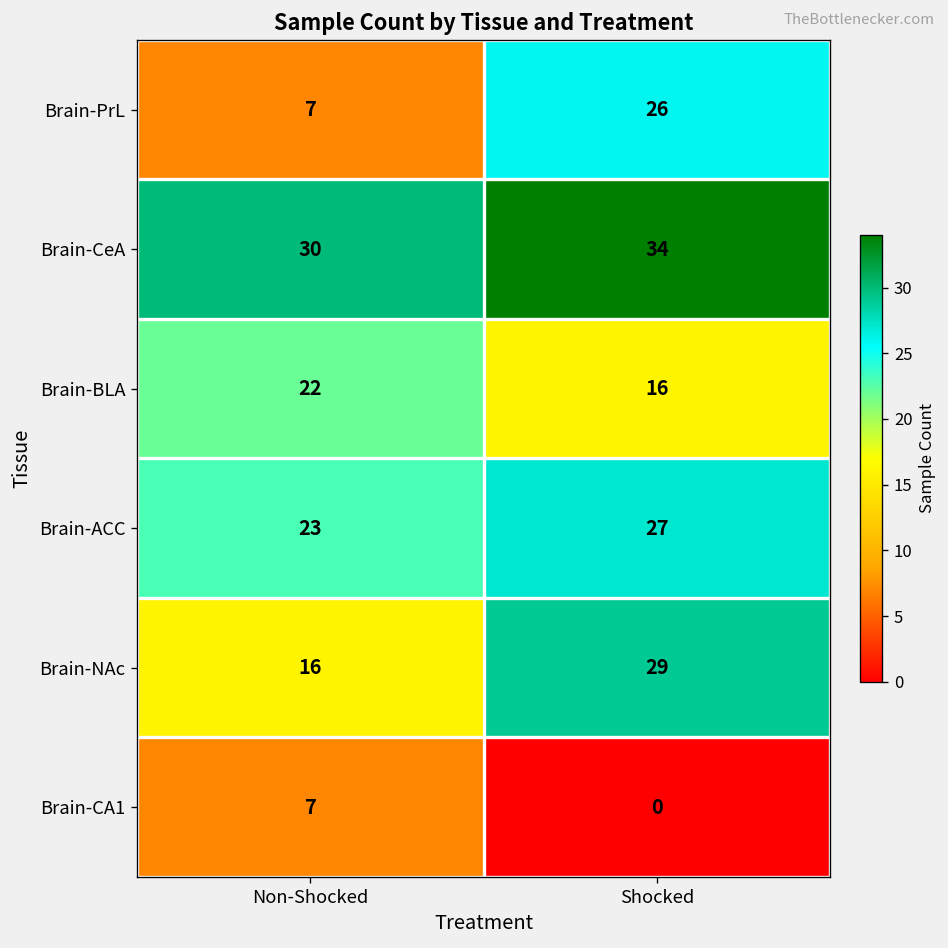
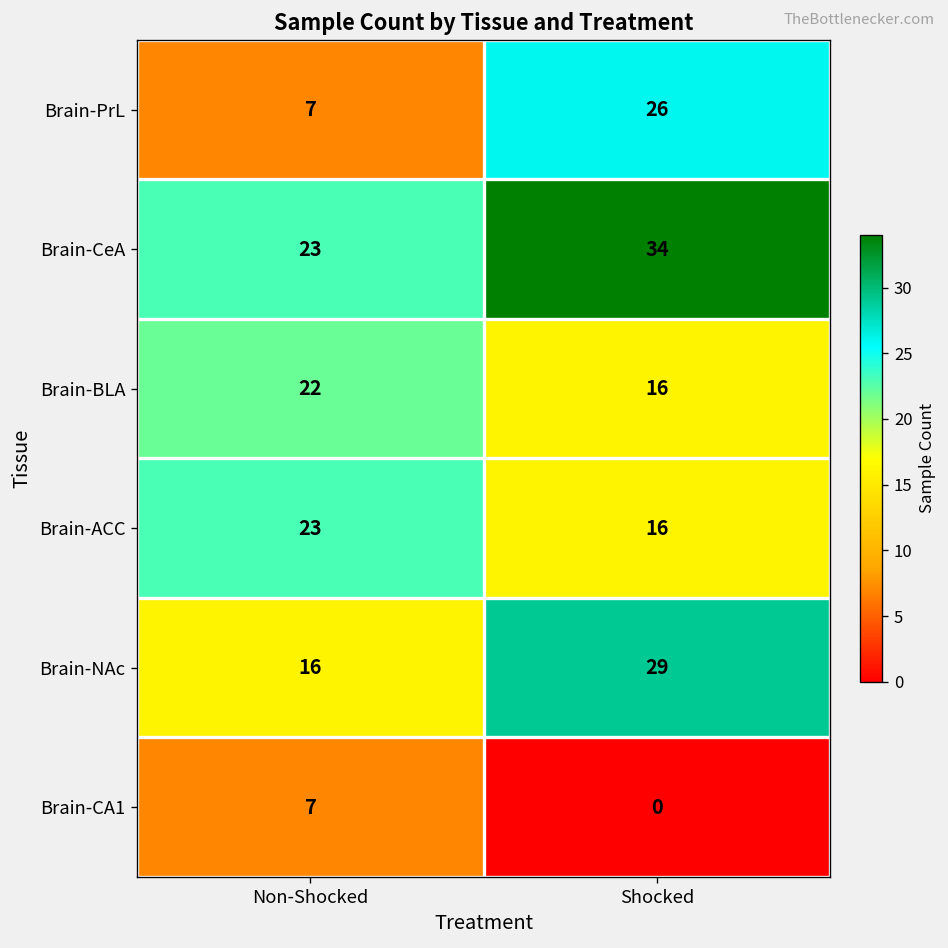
  {
    "Brain-PrL": {
      "Non-Shocked": 7,
      "Shocked": 26
    },
    "Brain-CeA": {
-     "Non-Shocked": 30,
+     "Non-Shocked": 23,
      "Shocked": 34
    },
    "Brain-BLA": {
      "Non-Shocked": 22,
      "Shocked": 16
    },
    "Brain-ACC": {
      "Non-Shocked": 23,
-     "Shocked": 27
+     "Shocked": 16
    },
    "Brain-NAc": {
      "Non-Shocked": 16,
      "Shocked": 29
    },
    "Brain-CA1": {
      "Non-Shocked": 7,
      "Shocked": 0
    }
  }
